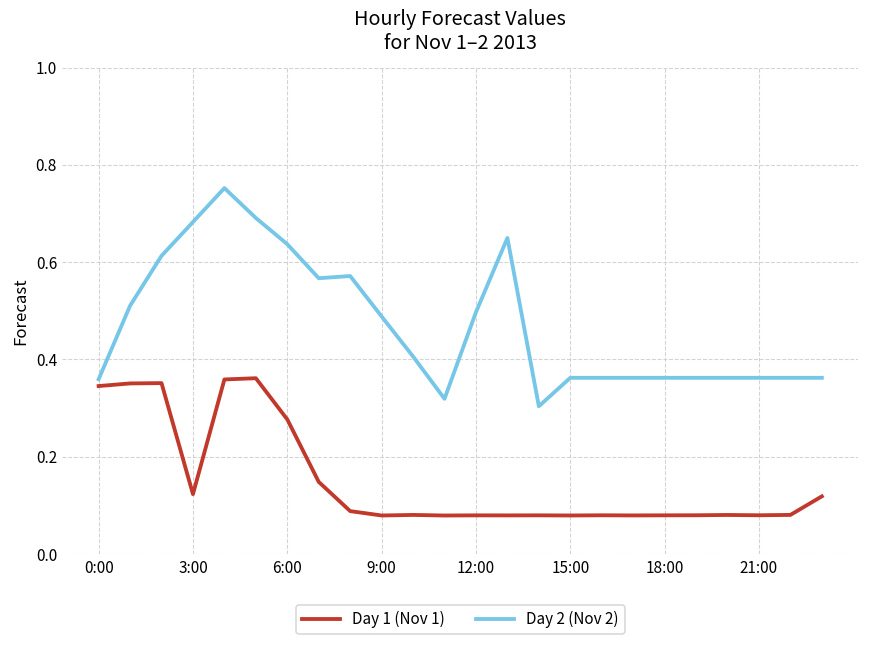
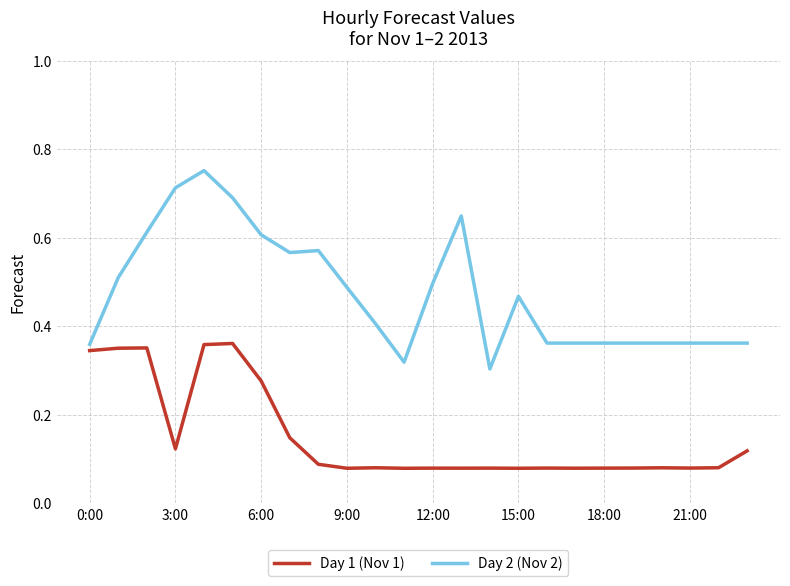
  {
    "Day 1 (Nov 1)": {
      "0:00": 0.35,
      "3:00": 0.12,
      "6:00": 0.28,
      "9:00": 0.08,
      "12:00": 0.08,
      "15:00": 0.08,
      "18:00": 0.08,
      "21:00": 0.08
    },
    "Day 2 (Nov 2)": {
      "0:00": 0.36,
-     "3:00": 0.68,
-     "6:00": 0.64,
+     "3:00": 0.71,
+     "6:00": 0.61,
      "9:00": 0.49,
      "12:00": 0.50,
-     "15:00": 0.36,
+     "15:00": 0.47,
      "18:00": 0.36,
      "21:00": 0.36
    }
  }
